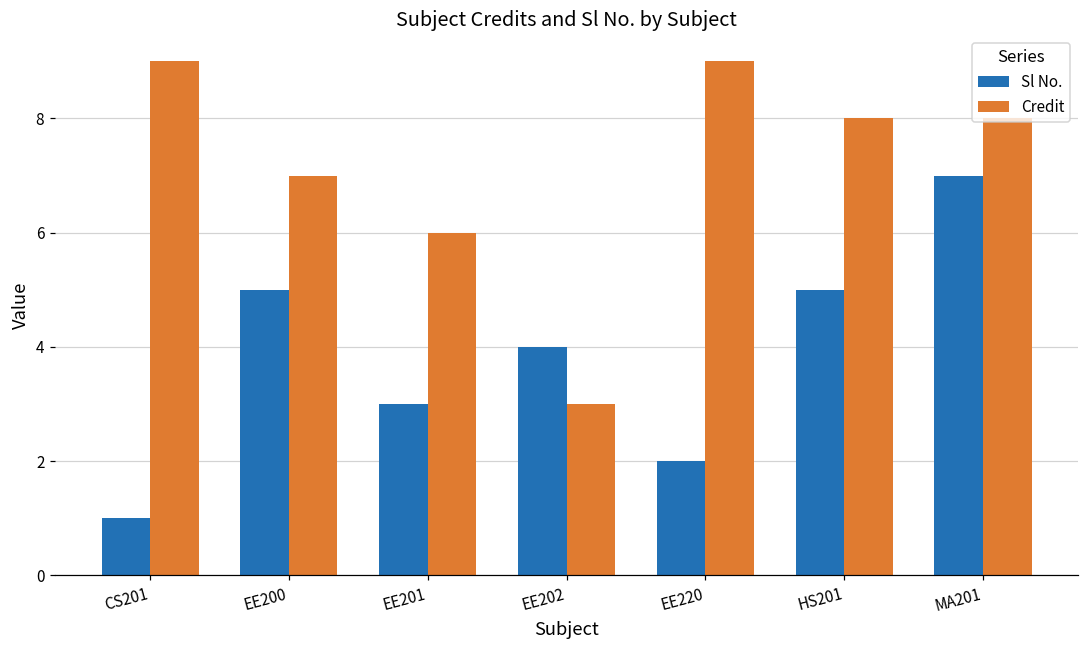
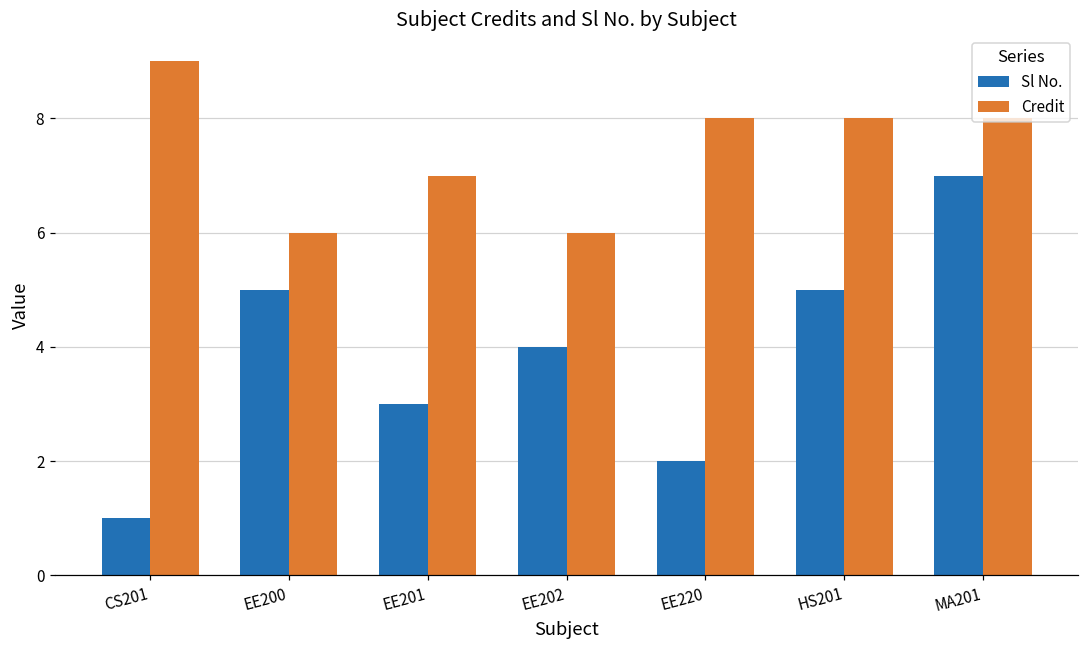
  {
    "Sl No.": {
      "CS201": 1,
      "EE200": 5,
      "EE201": 3,
      "EE202": 4,
      "EE220": 2,
      "HS201": 5,
      "MA201": 7
    },
    "Credit": {
      "CS201": 9,
-     "EE200": 7,
-     "EE201": 6,
-     "EE202": 3,
-     "EE220": 9,
+     "EE200": 6,
+     "EE201": 7,
+     "EE202": 6,
+     "EE220": 8,
      "HS201": 8
    }
  }
